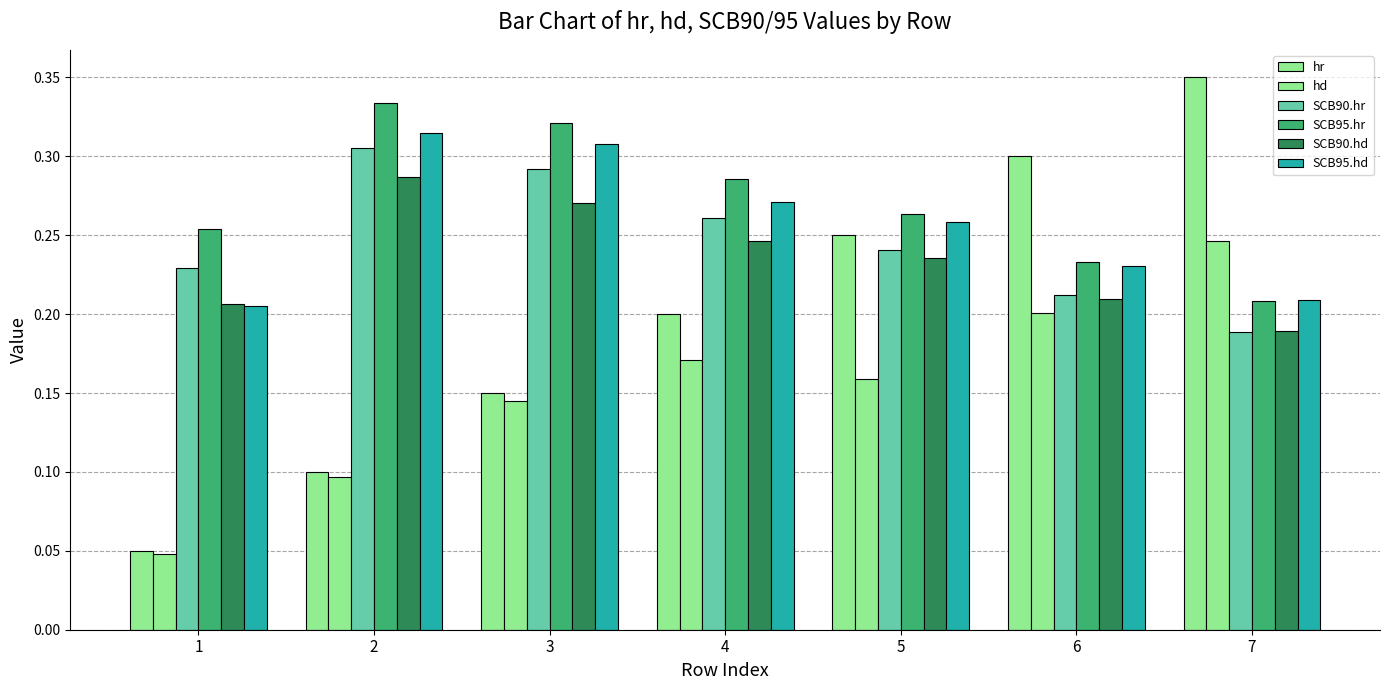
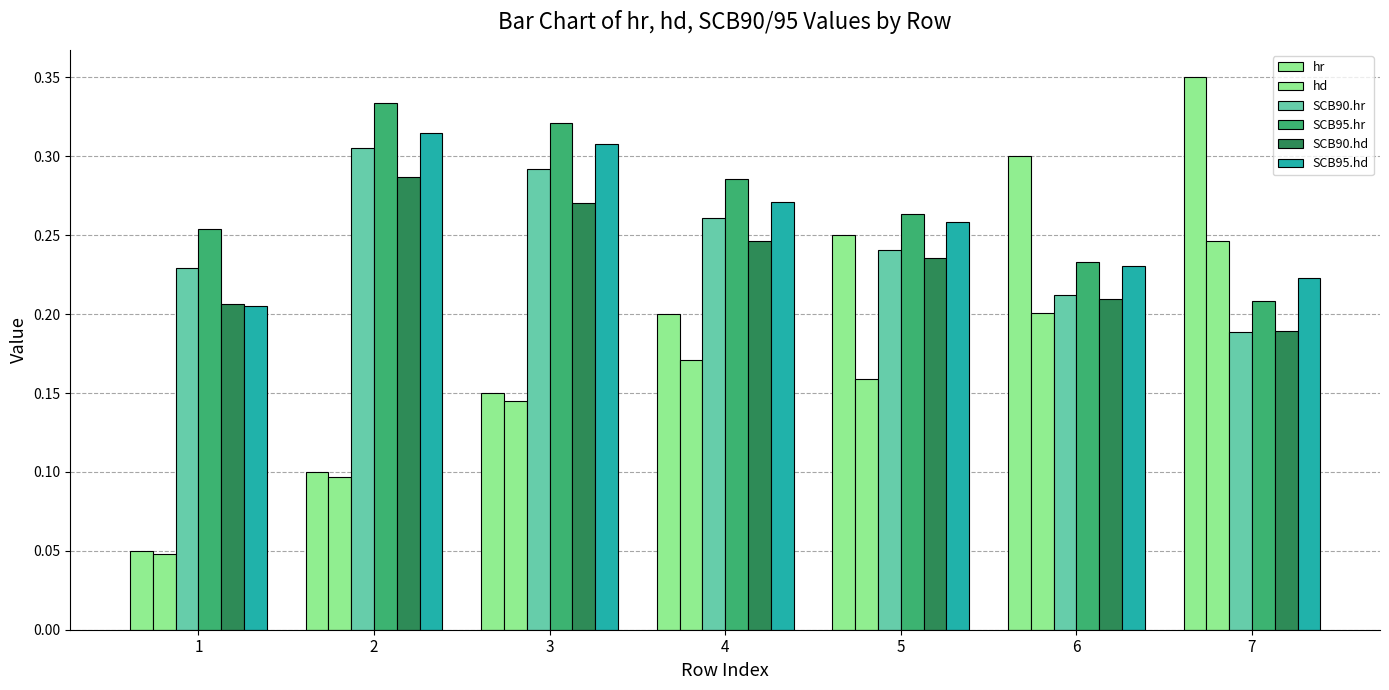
  {
    "SCB95.hd": {
      "1": 0.205,
      "2": 0.315,
      "3": 0.308,
      "4": 0.271,
      "5": 0.259,
      "6": 0.231,
-     "7": 0.209
+     "7": 0.223
    }
  }
